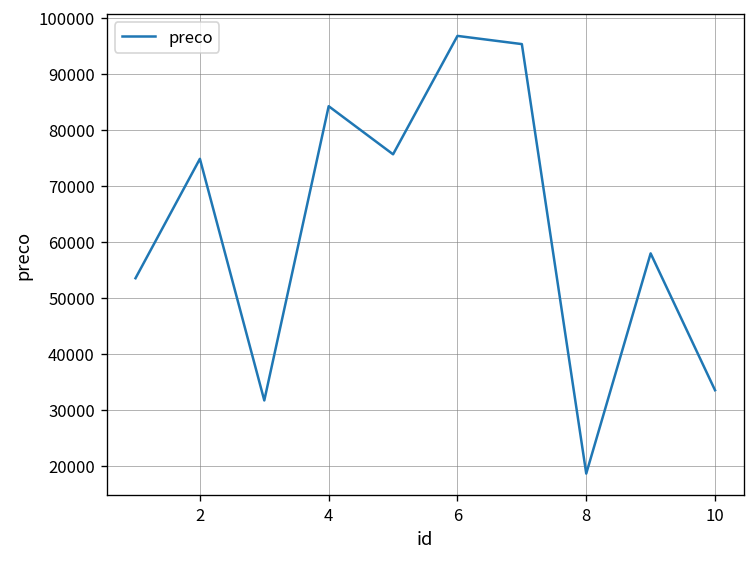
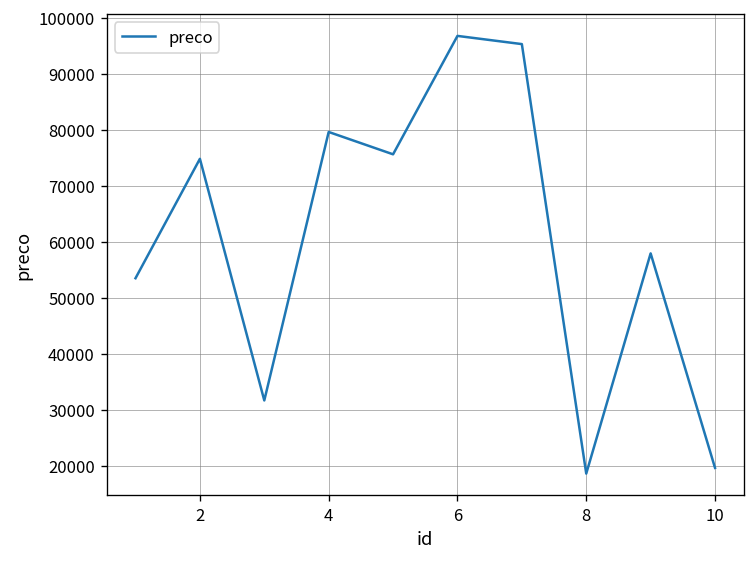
  {
    "2": 75000,
-   "4": 84000,
+   "4": 80000,
    "6": 97000,
    "8": 19000,
-   "10": 34000
+   "10": 20000
  }
